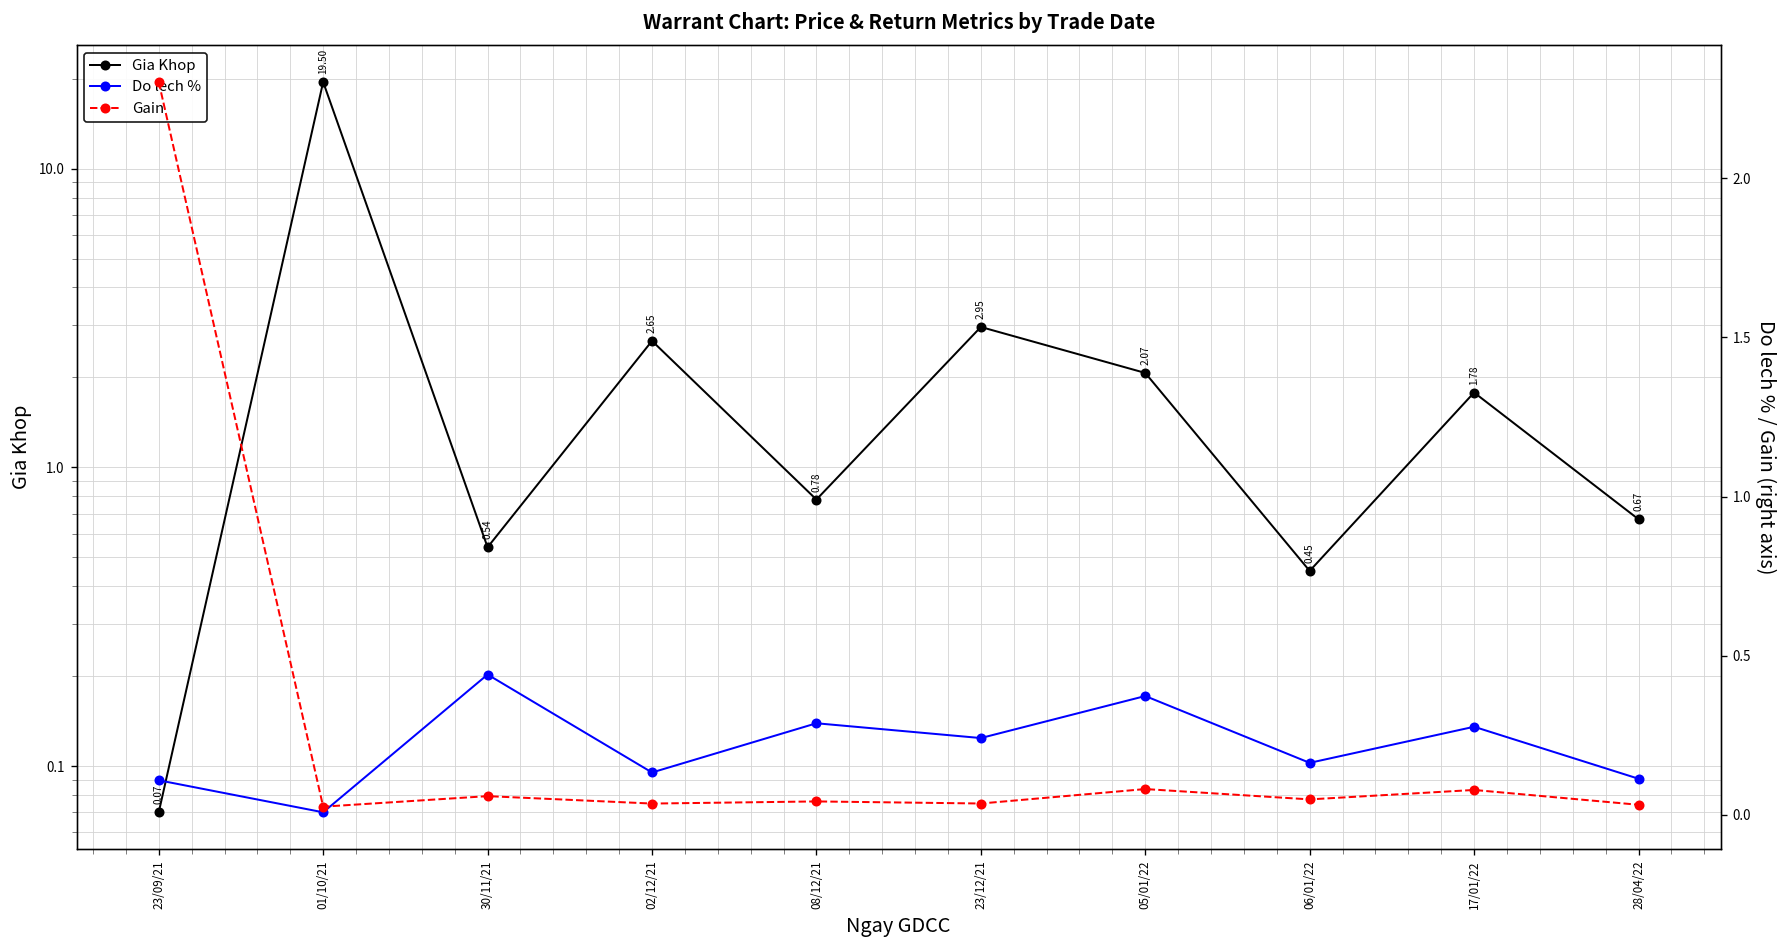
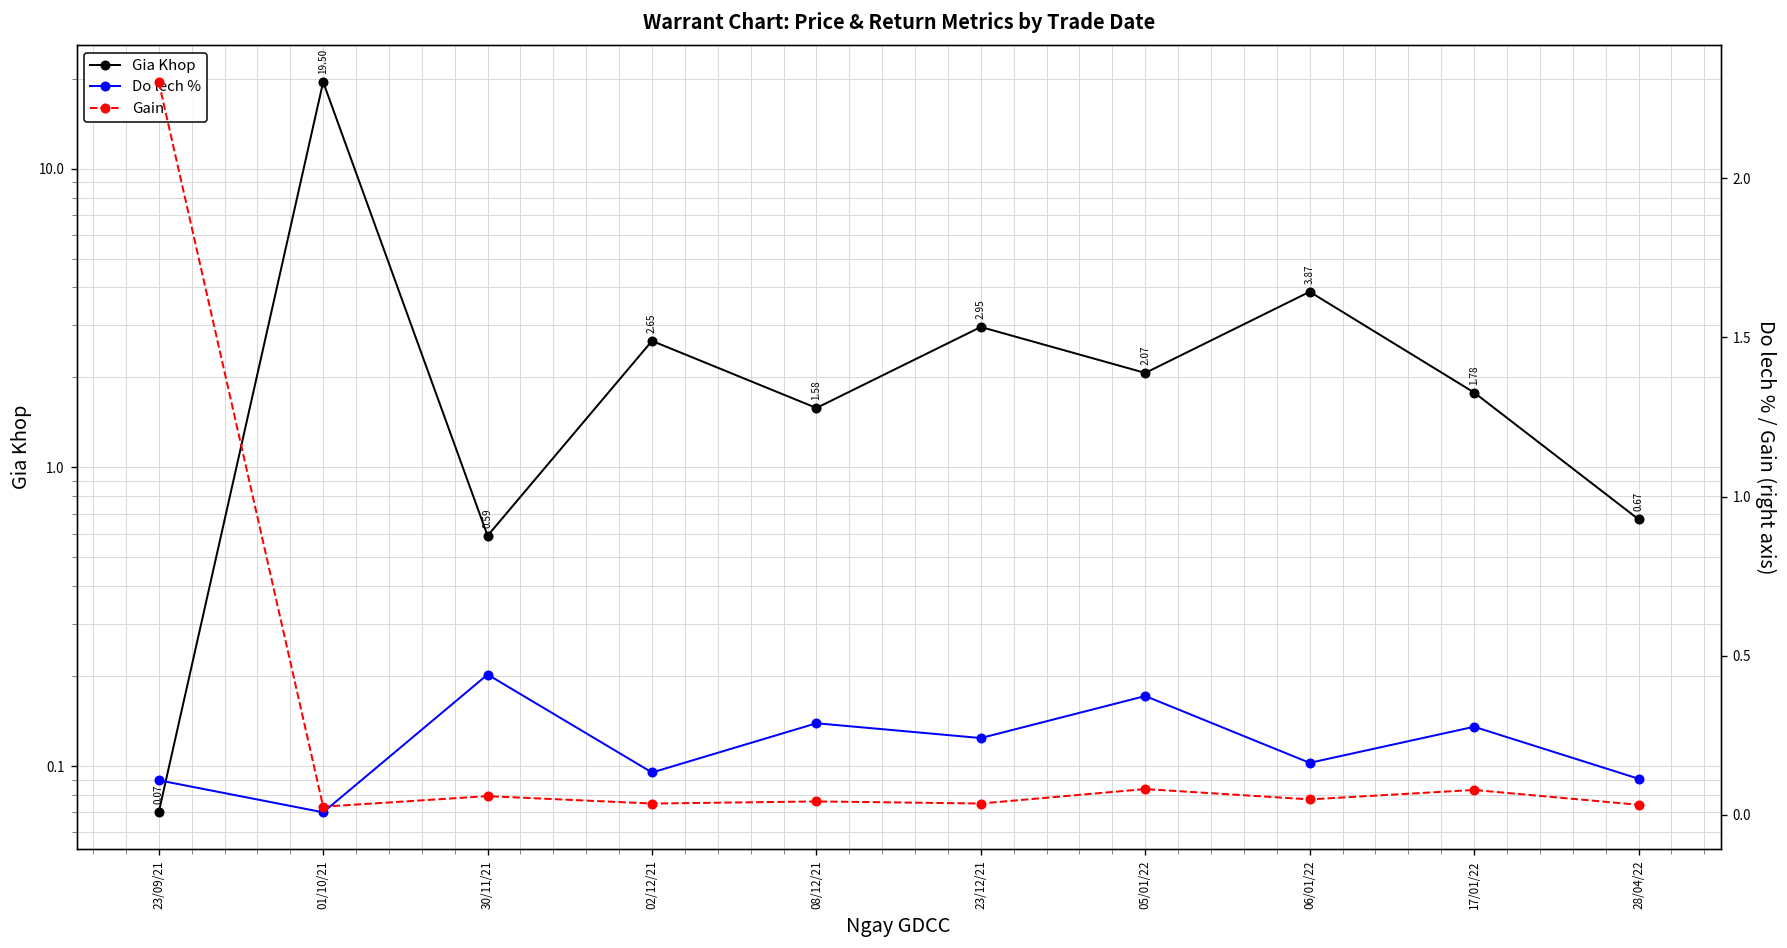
  {
    "Gia Khop": {
      "23/09/21": 0.07,
      "01/10/21": 19.50,
-     "30/11/21": 0.54,
+     "30/11/21": 0.59,
      "02/12/21": 2.65,
-     "08/12/21": 0.78,
+     "08/12/21": 1.58,
      "23/12/21": 2.95,
      "05/01/22": 2.07,
-     "06/01/22": 0.45,
+     "06/01/22": 3.87,
      "17/01/22": 1.78,
      "28/04/22": 0.67
    }
  }
